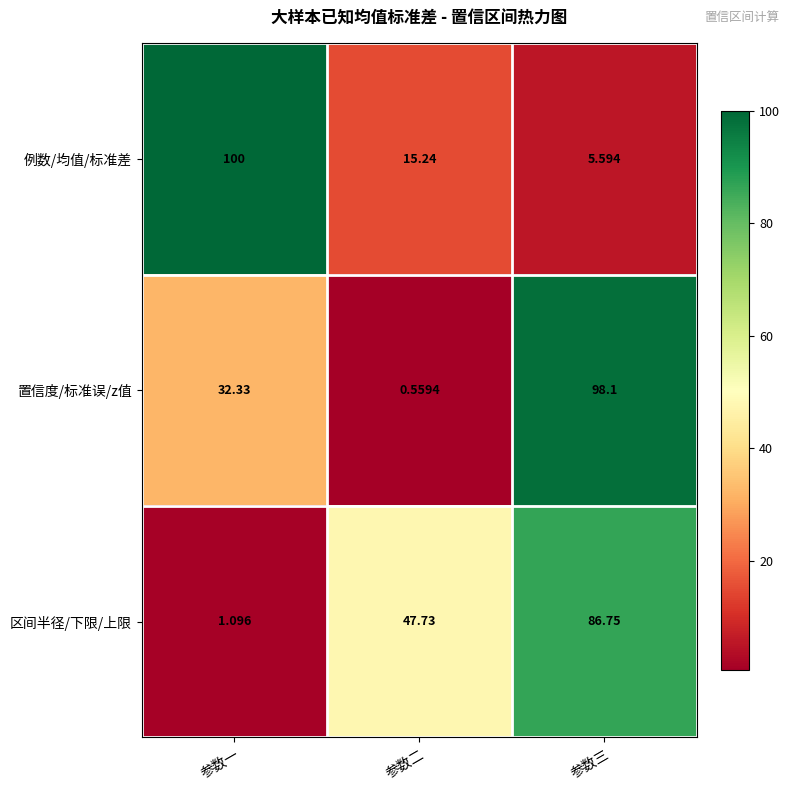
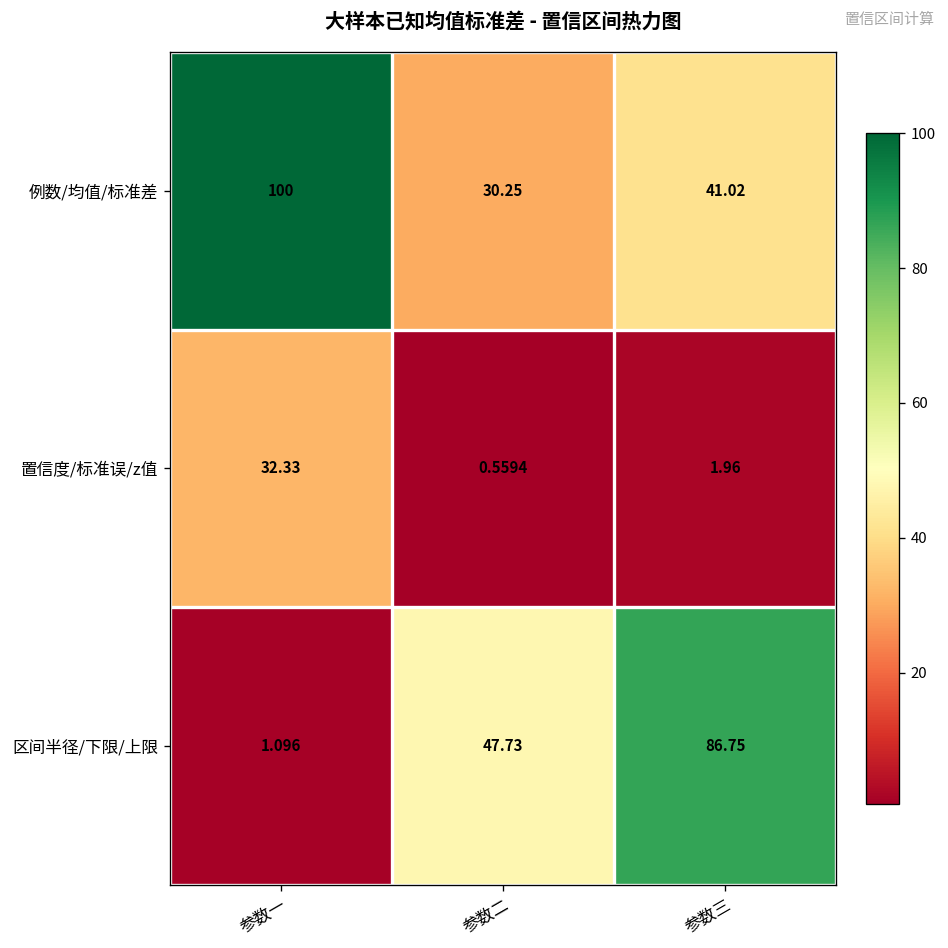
  {
    "例数/均值/标准差": {
      "参数一": 100,
-     "参数二": 15.24,
-     "参数三": 5.594
+     "参数二": 30.25,
+     "参数三": 41.02
    },
    "置信度/标准误/z值": {
      "参数一": 32.33,
      "参数二": 0.5594,
-     "参数三": 98.1
+     "参数三": 1.96
    },
    "区间半径/下限/上限": {
      "参数一": 1.096,
      "参数二": 47.73,
      "参数三": 86.75
    }
  }
